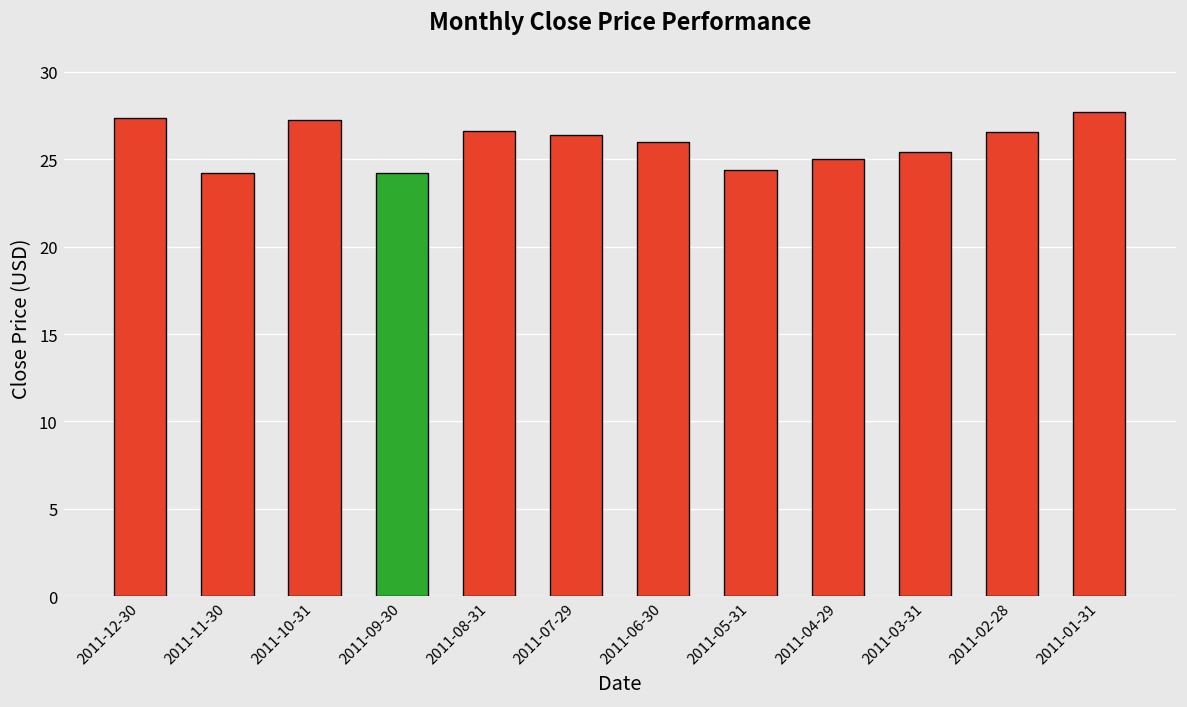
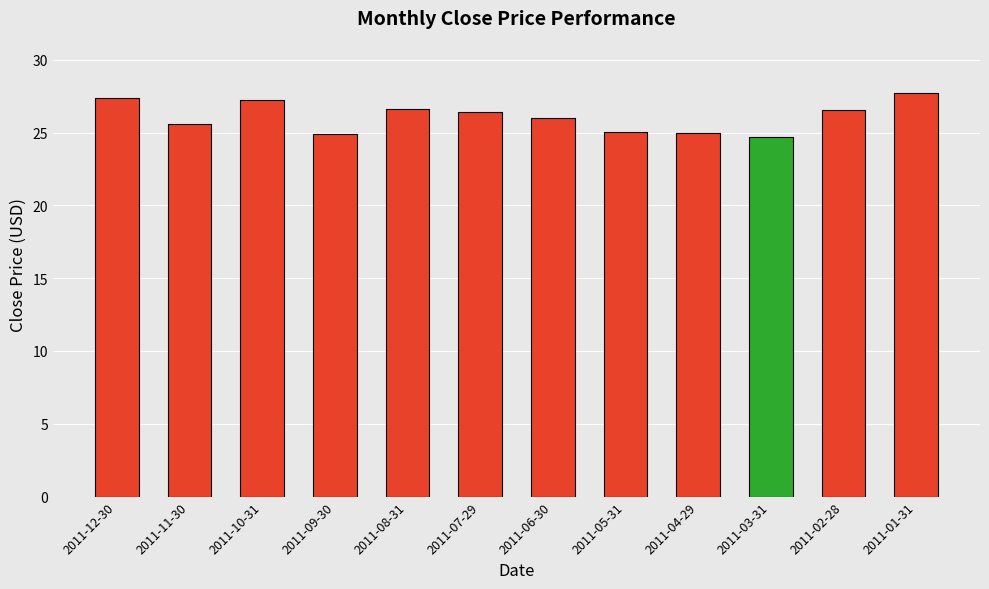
  {
    "2011-12-30": 27.4,
-   "2011-11-30": 24.2,
+   "2011-11-30": 25.6,
    "2011-10-31": 27.2,
-   "2011-09-30": 24.2,
+   "2011-09-30": 24.9,
    "2011-08-31": 26.6,
    "2011-07-29": 26.4,
    "2011-06-30": 26.0,
-   "2011-05-31": 24.4,
+   "2011-05-31": 25.0,
    "2011-04-29": 25.0,
-   "2011-03-31": 25.4,
+   "2011-03-31": 24.7,
    "2011-02-28": 26.6,
    "2011-01-31": 27.7
  }
